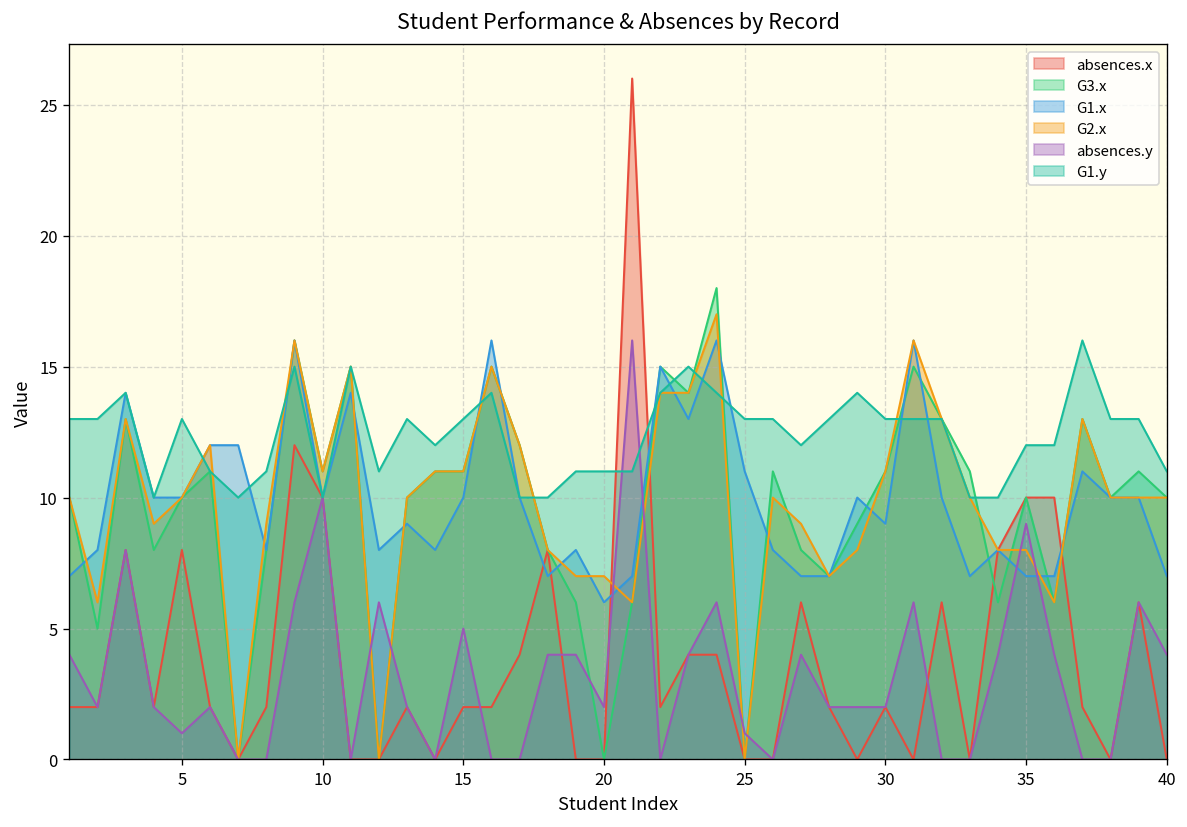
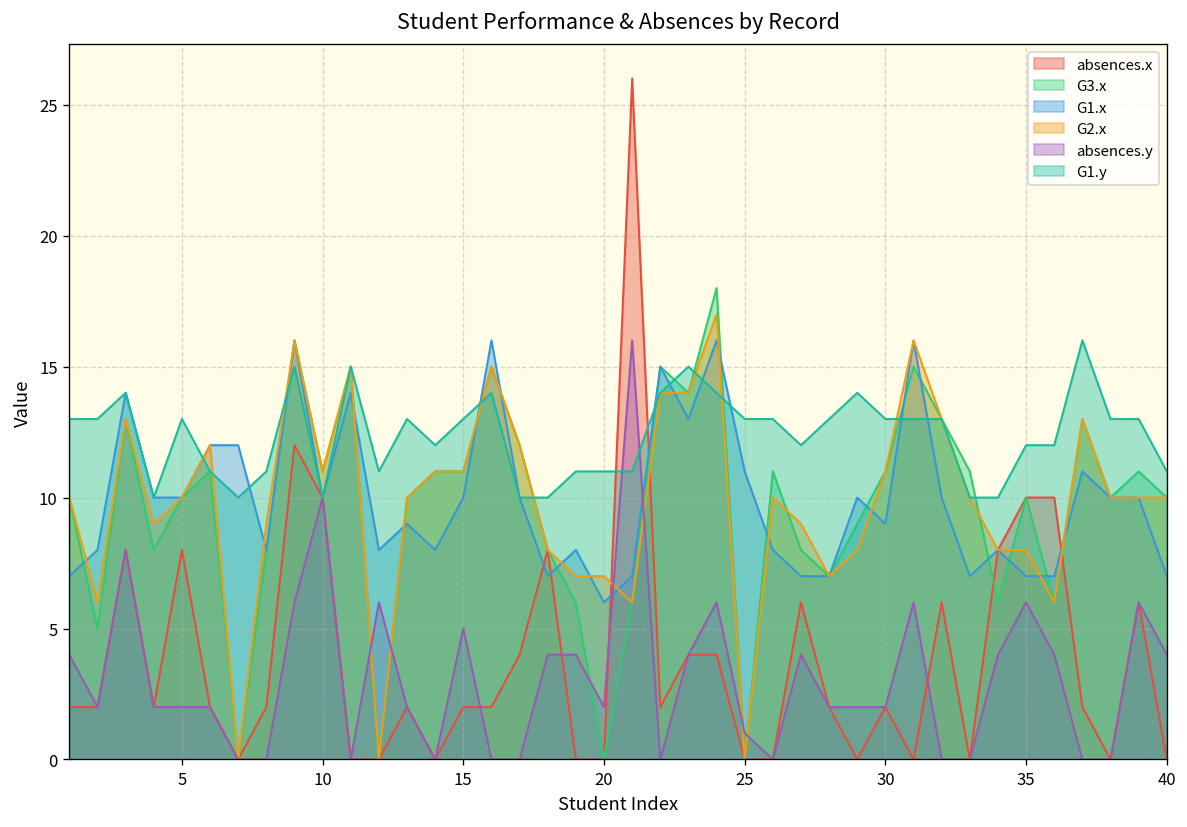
  {
    "absences.y": {
-     "5": 1,
+     "5": 2,
      "15": 5,
      "20": 2,
      "25": 1,
-     "35": 9,
+     "35": 6,
      "40": 4
    }
  }
